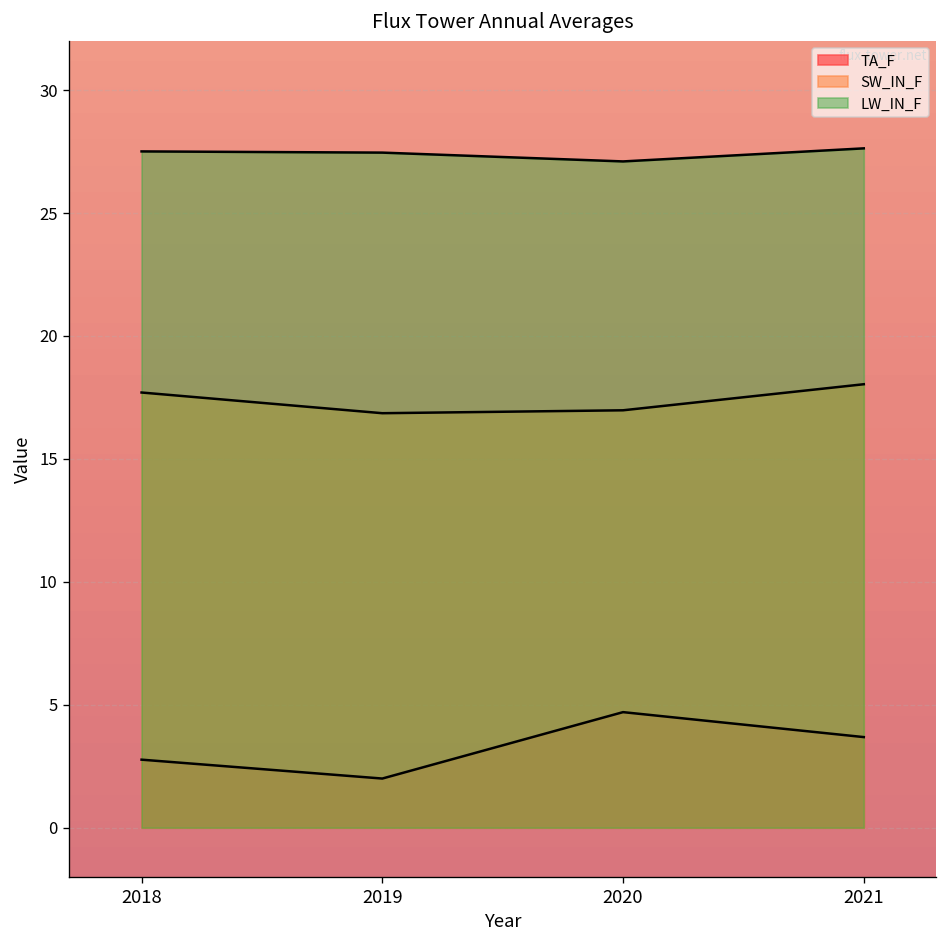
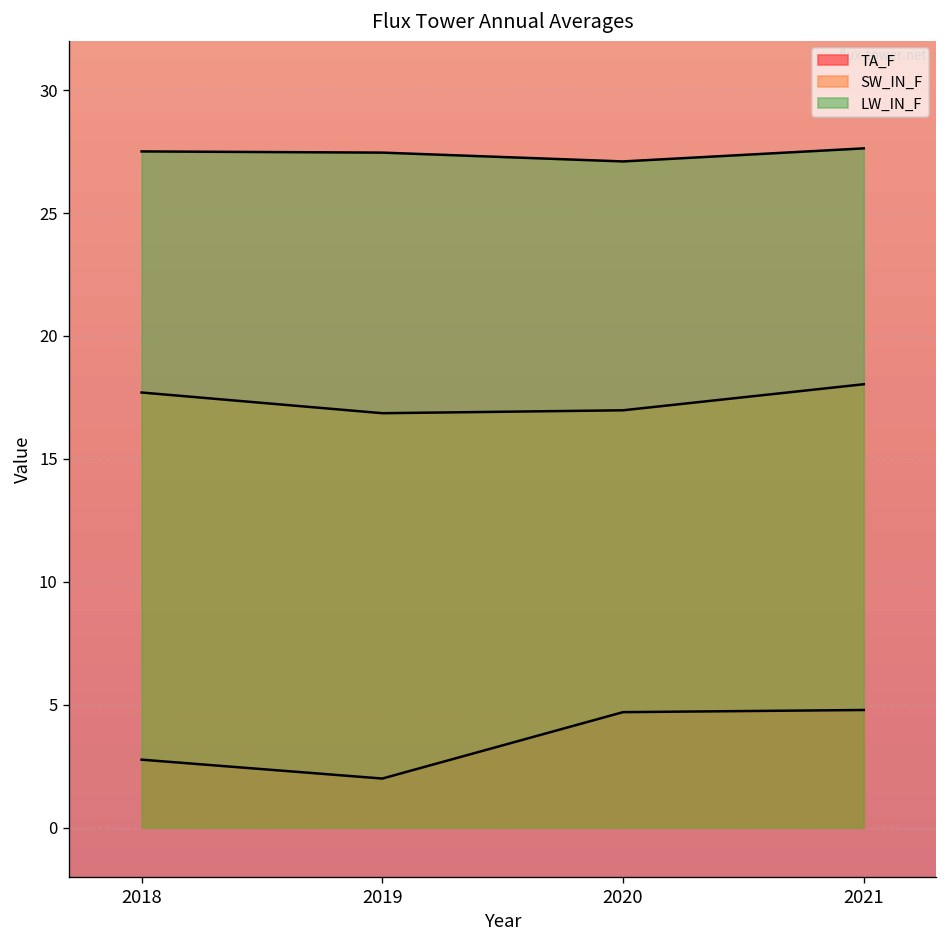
  {
    "TA_F": {
      "2018": 2.8,
      "2019": 2.0,
      "2020": 4.7,
-     "2021": 3.7
+     "2021": 4.8
    },
    "SW_IN_F": {
      "2018": 17.7,
      "2019": 16.9,
      "2020": 17.0,
      "2021": 18.0
    },
    "LW_IN_F": {
      "2018": 27.5,
      "2019": 27.5,
      "2020": 27.1,
      "2021": 27.6
    }
  }
